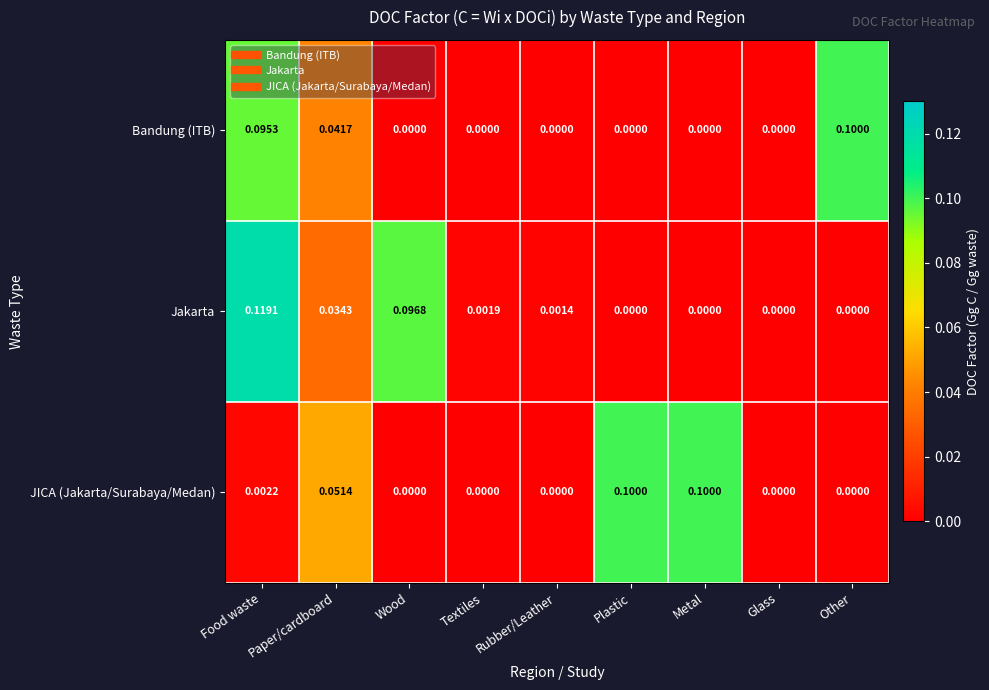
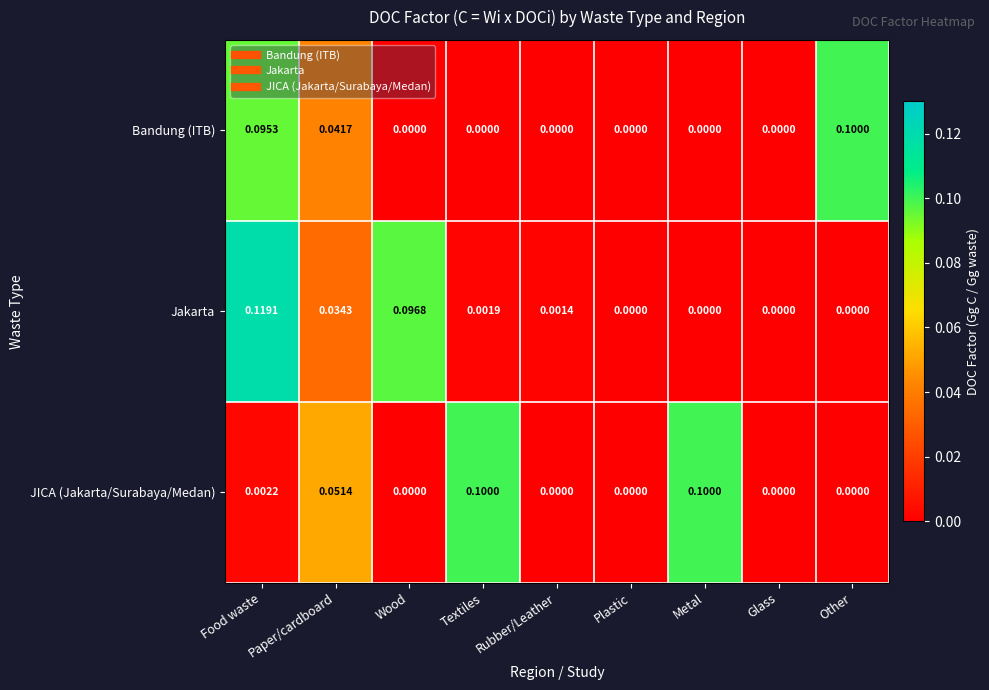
  {
    "Bandung (ITB)": {
      "Food waste": 0.0953,
      "Paper/cardboard": 0.0417,
      "Wood": 0.0000,
      "Textiles": 0.0000,
      "Rubber/Leather": 0.0000,
      "Plastic": 0.0000,
      "Metal": 0.0000,
      "Glass": 0.0000,
      "Other": 0.1000
    },
    "Jakarta": {
      "Food waste": 0.1191,
      "Paper/cardboard": 0.0343,
      "Wood": 0.0968,
      "Textiles": 0.0019,
      "Rubber/Leather": 0.0014,
      "Plastic": 0.0000,
      "Metal": 0.0000,
      "Glass": 0.0000,
      "Other": 0.0000
    },
    "JICA (Jakarta/Surabaya/Medan)": {
      "Food waste": 0.0022,
      "Paper/cardboard": 0.0514,
      "Wood": 0.0000,
-     "Textiles": 0.0000,
+     "Textiles": 0.1000,
      "Rubber/Leather": 0.0000,
-     "Plastic": 0.1000,
+     "Plastic": 0.0000,
      "Metal": 0.1000,
      "Glass": 0.0000,
      "Other": 0.0000
    }
  }
